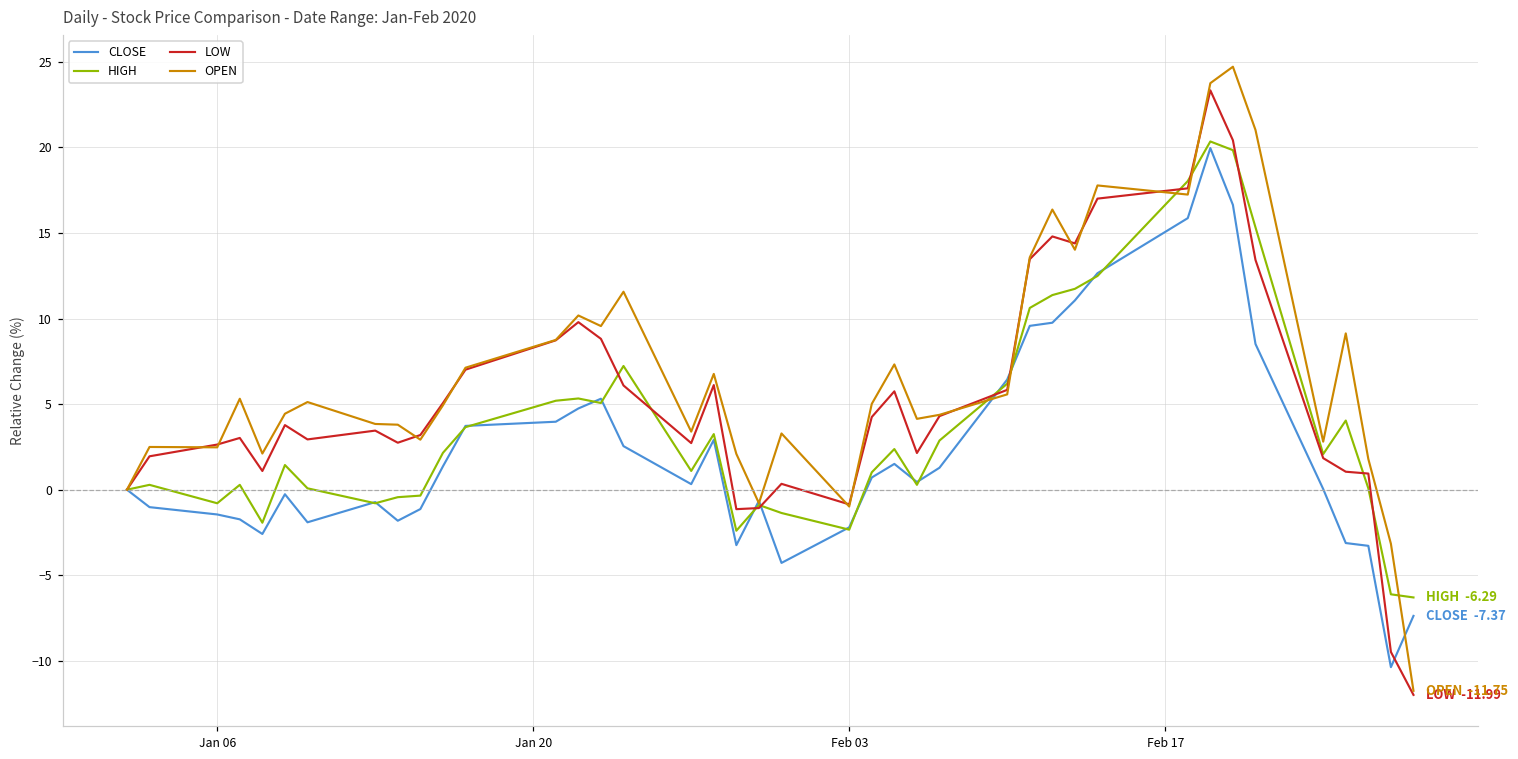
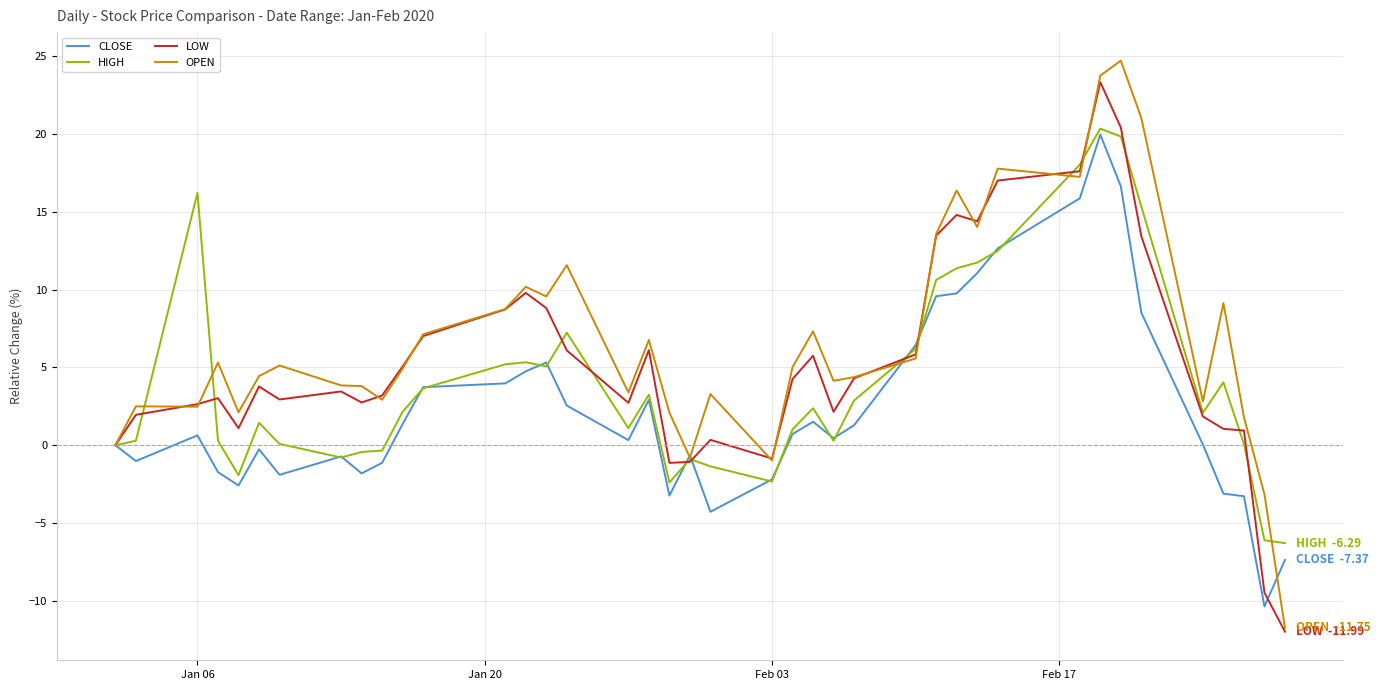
  {
    "CLOSE": {
-     "Jan 06": -1.4
+     "Jan 06": 0.6
    },
    "HIGH": {
-     "Jan 06": -0.8
+     "Jan 06": 16.2
    },
    "LOW": {
      "Jan 06": 2.6
    },
    "OPEN": {
      "Jan 06": 2.5
    }
  }
